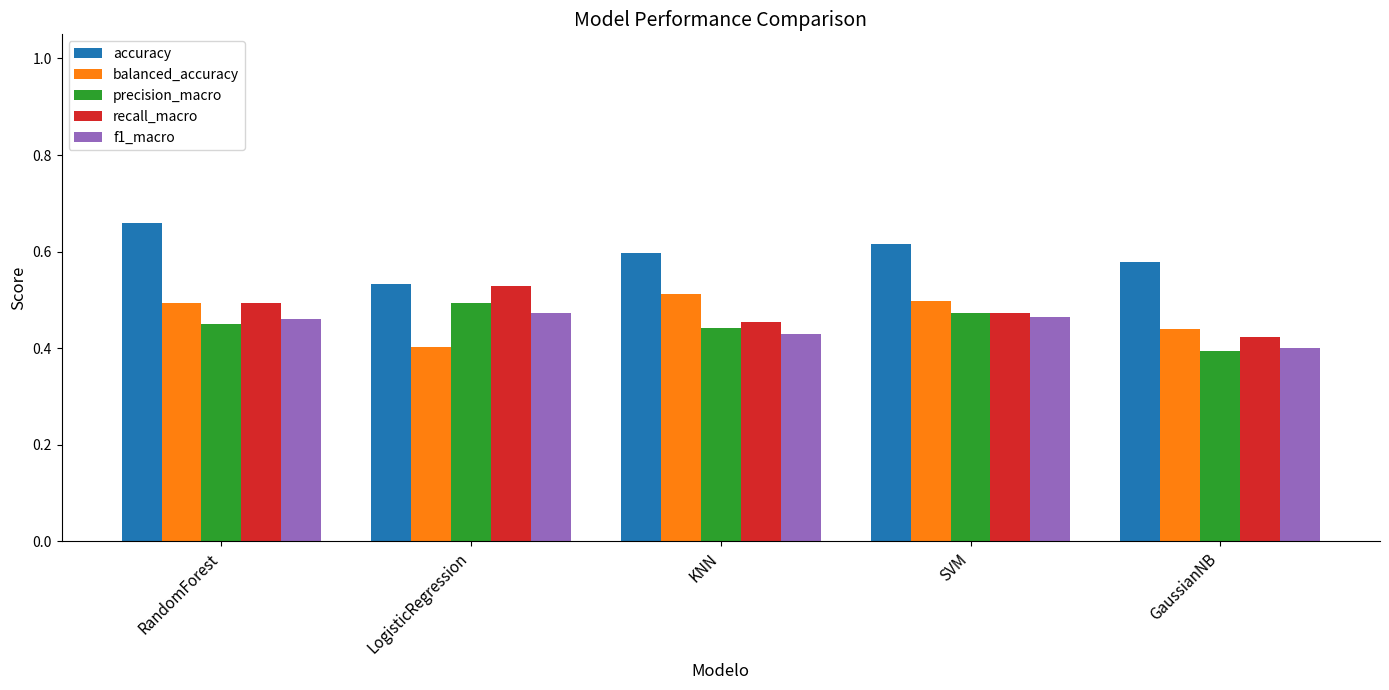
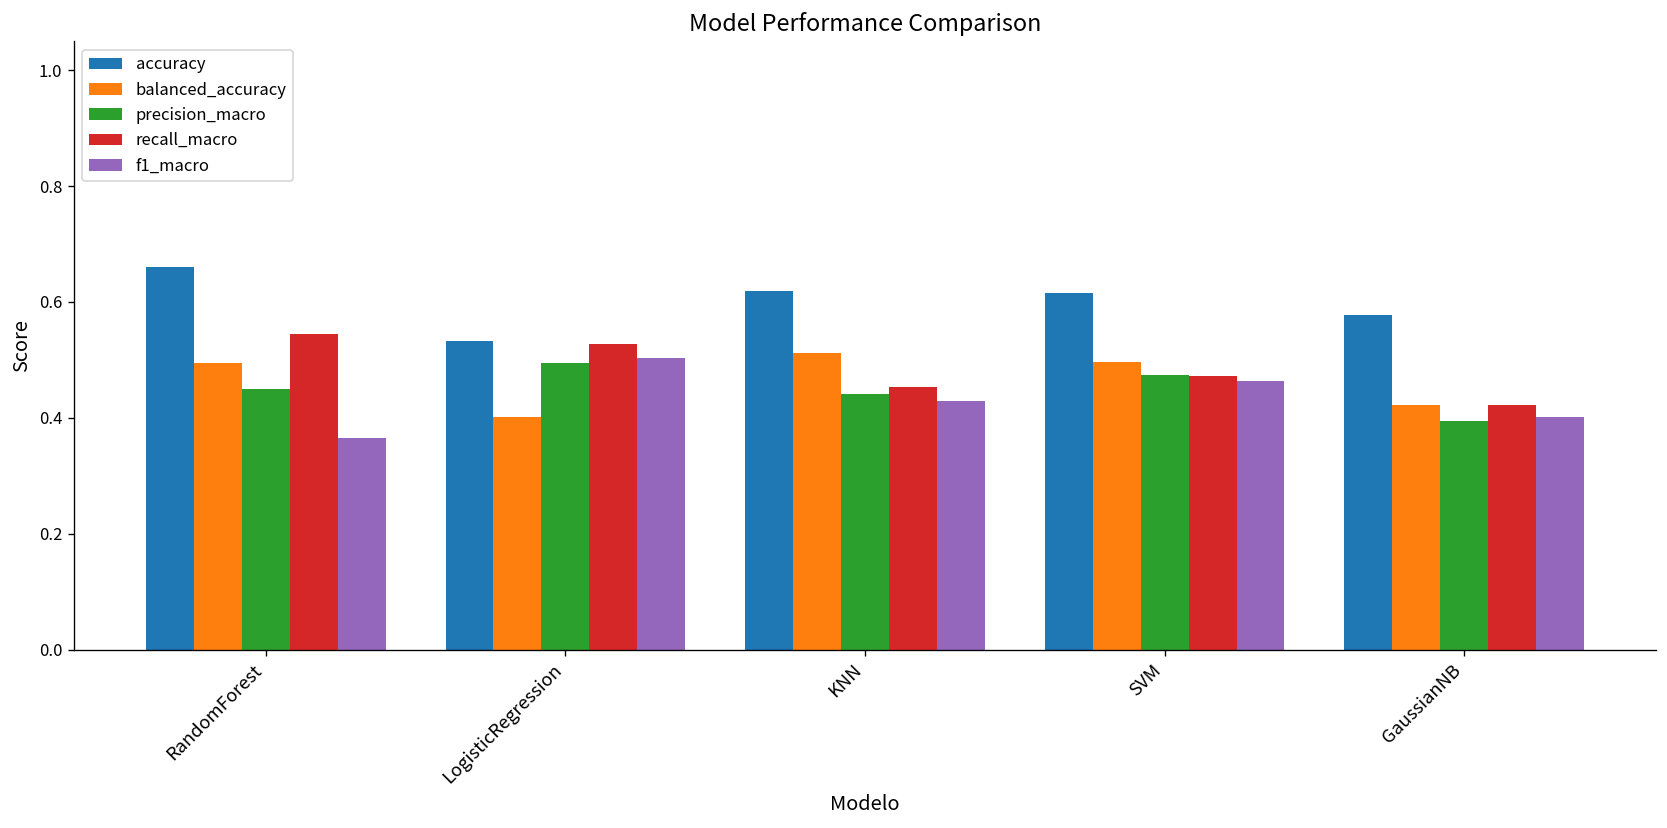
  {
    "accuracy": {
      "RandomForest": 0.66,
      "LogisticRegression": 0.53,
-     "KNN": 0.60,
+     "KNN": 0.62,
      "SVM": 0.62,
      "GaussianNB": 0.58
    },
    "balanced_accuracy": {
      "RandomForest": 0.49,
      "LogisticRegression": 0.40,
      "KNN": 0.51,
      "SVM": 0.50,
-     "GaussianNB": 0.44
+     "GaussianNB": 0.42
    },
    "precision_macro": {
      "RandomForest": 0.45,
      "LogisticRegression": 0.49,
      "KNN": 0.44,
      "SVM": 0.47,
      "GaussianNB": 0.39
    },
    "recall_macro": {
-     "RandomForest": 0.49,
+     "RandomForest": 0.54,
      "LogisticRegression": 0.53,
      "KNN": 0.45,
      "SVM": 0.47,
      "GaussianNB": 0.42
    },
    "f1_macro": {
-     "RandomForest": 0.46,
-     "LogisticRegression": 0.47,
+     "RandomForest": 0.36,
+     "LogisticRegression": 0.50,
      "KNN": 0.43,
      "SVM": 0.46,
      "GaussianNB": 0.40
    }
  }
